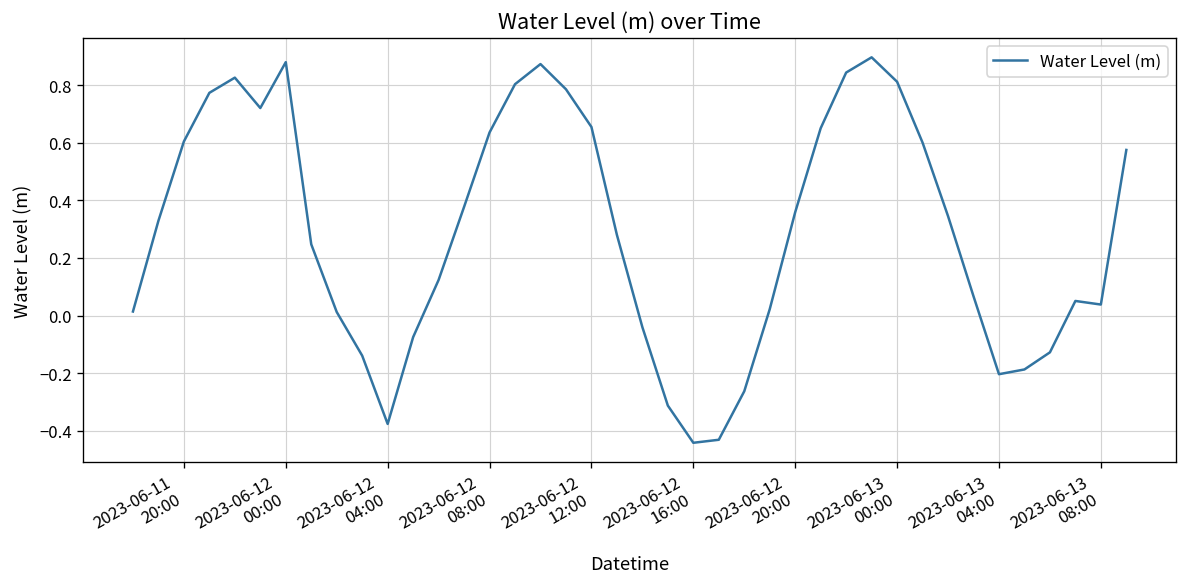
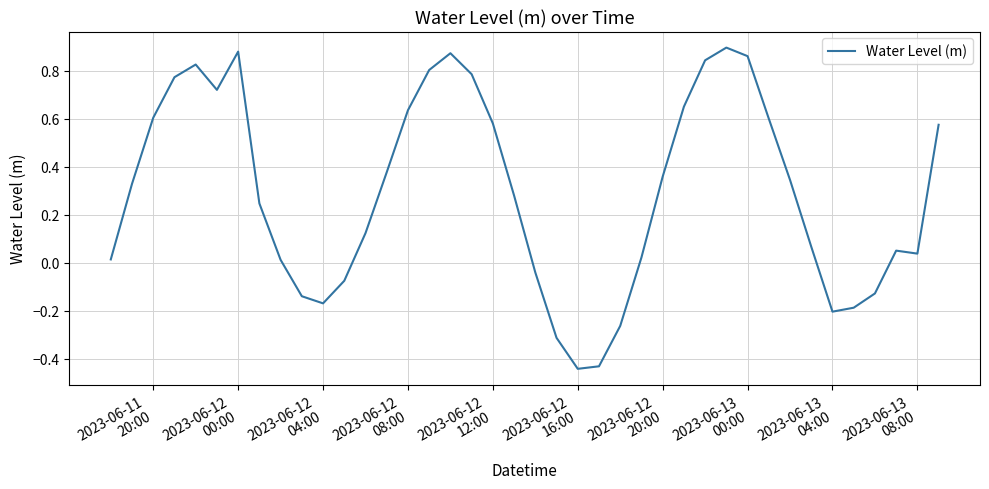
  {
    "2023-06-11 20:00": 0.60,
    "2023-06-12 00:00": 0.88,
-   "2023-06-12 04:00": -0.38,
+   "2023-06-12 04:00": -0.17,
    "2023-06-12 08:00": 0.64,
-   "2023-06-12 12:00": 0.65,
+   "2023-06-12 12:00": 0.58,
    "2023-06-12 16:00": -0.44,
    "2023-06-12 20:00": 0.36,
-   "2023-06-13 00:00": 0.81,
+   "2023-06-13 00:00": 0.86,
    "2023-06-13 04:00": -0.20,
    "2023-06-13 08:00": 0.04
  }
